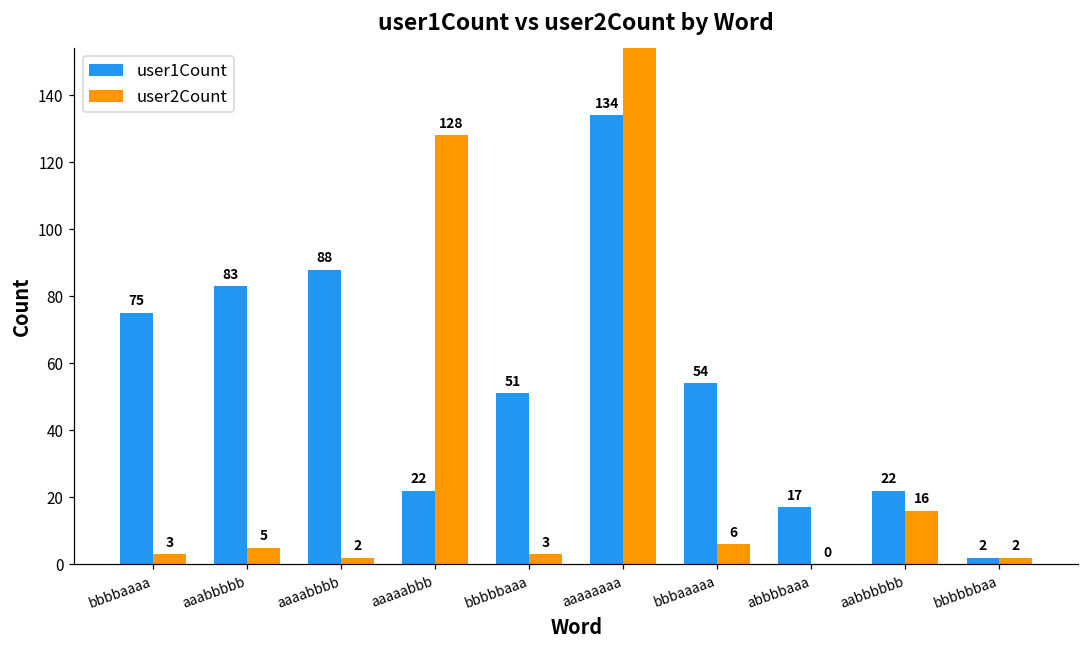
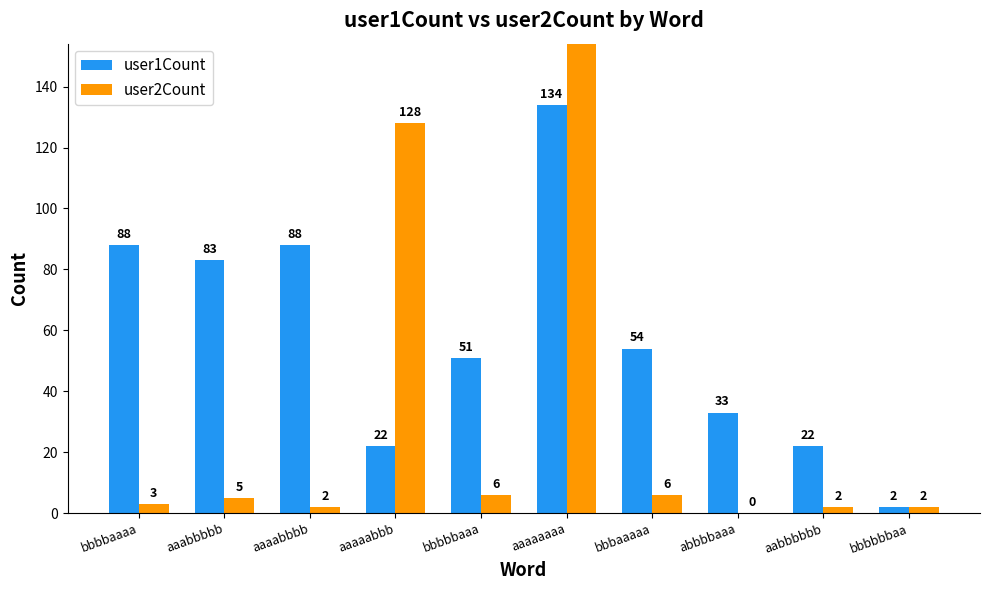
  {
    "user1Count": {
-     "bbbbaaaa": 75,
+     "bbbbaaaa": 88,
      "aaabbbbb": 83,
      "aaaabbbb": 88,
      "aaaaabbb": 22,
      "bbbbbaaa": 51,
      "aaaaaaaa": 134,
      "bbbaaaaa": 54,
-     "abbbbaaa": 17,
+     "abbbbaaa": 33,
      "aabbbbbb": 22,
      "bbbbbbaa": 2
    },
    "user2Count": {
      "bbbbaaaa": 3,
      "aaabbbbb": 5,
      "aaaabbbb": 2,
      "aaaaabbb": 128,
-     "bbbbbaaa": 3,
+     "bbbbbaaa": 6,
      "bbbaaaaa": 6,
      "abbbbaaa": 0,
-     "aabbbbbb": 16,
+     "aabbbbbb": 2,
      "bbbbbbaa": 2
    }
  }
